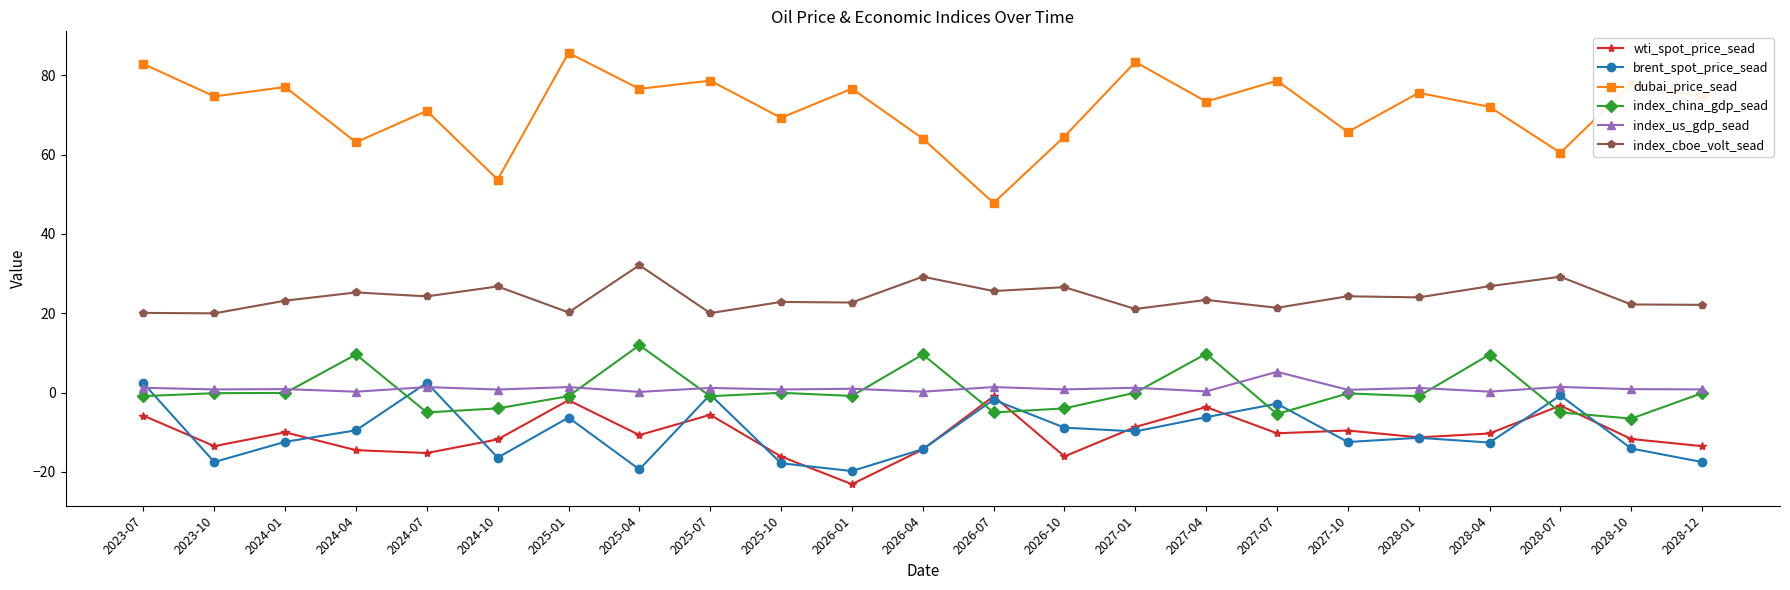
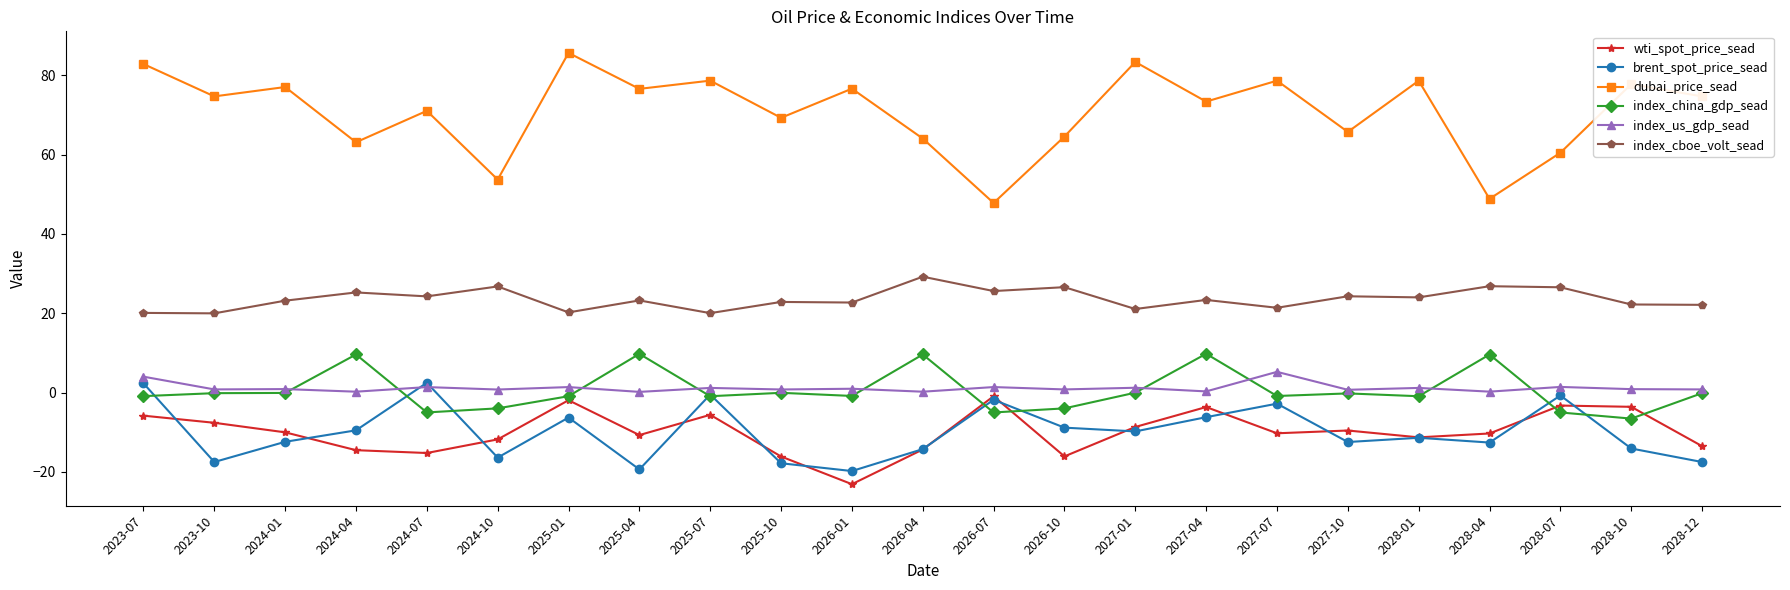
  {
    "wti_spot_price_sead": {
      "2023-07": -6,
-     "2023-10": -14,
+     "2023-10": -8,
      "2024-01": -10,
      "2024-04": -15,
      "2024-07": -15,
      "2024-10": -12,
      "2025-01": -2,
      "2025-04": -11,
      "2025-07": -6,
      "2025-10": -16,
      "2026-01": -23,
      "2026-07": -1,
      "2026-10": -16,
      "2027-01": -9,
      "2027-04": -4,
      "2027-07": -10,
      "2027-10": -10,
      "2028-04": -10,
      "2028-07": -3,
-     "2028-10": -12,
+     "2028-10": -4,
      "2028-12": -14
    },
    "brent_spot_price_sead": {
      "2023-07": 2,
      "2023-10": -18,
      "2024-01": -12,
      "2024-04": -10,
      "2024-07": 2,
      "2024-10": -16,
      "2025-01": -6,
      "2025-04": -19,
      "2025-10": -18,
      "2026-01": -20,
      "2026-07": -2,
      "2026-10": -9,
      "2027-01": -10,
      "2027-04": -6,
      "2027-07": -3,
      "2027-10": -12,
      "2028-04": -13,
      "2028-07": -1,
      "2028-10": -14,
      "2028-12": -18
    },
    "dubai_price_sead": {
      "2023-07": 83,
      "2023-10": 75,
      "2024-01": 77,
      "2024-04": 63,
      "2024-07": 71,
      "2024-10": 54,
      "2025-01": 86,
      "2025-04": 77,
      "2025-07": 79,
      "2025-10": 69,
      "2026-01": 77,
      "2026-04": 64,
      "2026-07": 48,
      "2026-10": 65,
      "2027-01": 83,
      "2027-04": 73,
      "2027-07": 79,
      "2027-10": 66,
-     "2028-01": 76,
-     "2028-04": 72,
+     "2028-01": 79,
+     "2028-04": 49,
      "2028-07": 60
    },
    "index_china_gdp_sead": {
      "2023-07": -1,
      "2023-10": 0,
      "2024-01": 0,
      "2024-04": 10,
      "2024-07": -5,
      "2024-10": -4,
      "2025-01": -1,
-     "2025-04": 12,
+     "2025-04": 10,
      "2025-10": 0,
      "2026-01": -1,
      "2026-04": 10,
      "2026-07": -5,
      "2026-10": -4,
      "2027-01": 0,
      "2027-04": 10,
-     "2027-07": -5,
+     "2027-07": -1,
      "2027-10": 0,
      "2028-01": -1,
      "2028-04": 10,
      "2028-07": -5,
      "2028-10": -7,
      "2028-12": 0
    },
    "index_us_gdp_sead": {
-     "2023-07": 1,
+     "2023-07": 4,
      "2023-10": 1,
      "2024-01": 1,
      "2024-04": 0,
      "2024-07": 1,
      "2024-10": 1,
      "2025-01": 1,
      "2025-04": 0,
      "2025-07": 1,
      "2025-10": 1,
      "2026-01": 1,
      "2026-04": 0,
      "2026-07": 1,
      "2026-10": 1,
      "2027-01": 1,
      "2027-04": 0,
      "2027-07": 5,
      "2027-10": 1,
      "2028-01": 1,
      "2028-04": 0,
      "2028-07": 1,
      "2028-10": 1,
      "2028-12": 1
    },
    "index_cboe_volt_sead": {
      "2023-07": 20,
      "2023-10": 20,
      "2024-01": 23,
      "2024-04": 25,
      "2024-07": 24,
      "2024-10": 27,
      "2025-01": 20,
-     "2025-04": 32,
+     "2025-04": 23,
      "2025-07": 20,
      "2025-10": 23,
      "2026-01": 23,
      "2026-04": 29,
      "2026-07": 26,
      "2026-10": 27,
      "2027-01": 21,
      "2027-04": 23,
      "2027-07": 21,
      "2027-10": 24,
      "2028-01": 24,
      "2028-04": 27,
-     "2028-07": 29,
+     "2028-07": 27,
      "2028-10": 22,
      "2028-12": 22
    }
  }
